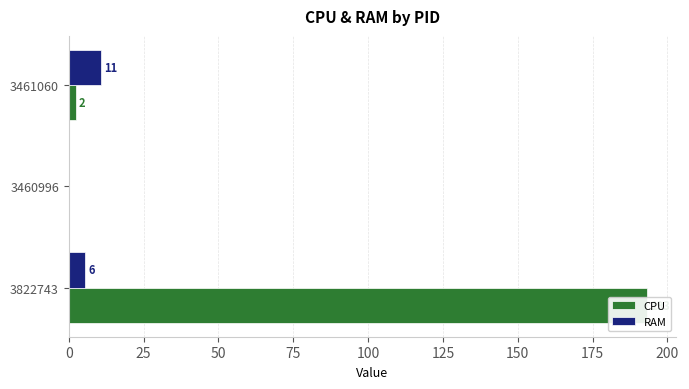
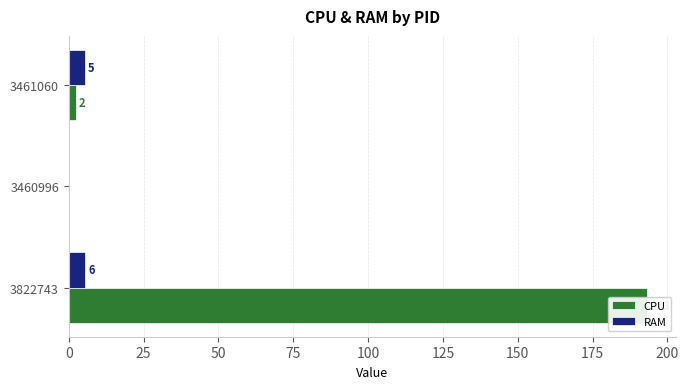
  {
    "CPU": {
      "3461060": 2
    },
    "RAM": {
-     "3461060": 11,
+     "3461060": 5,
      "3822743": 6
    }
  }
